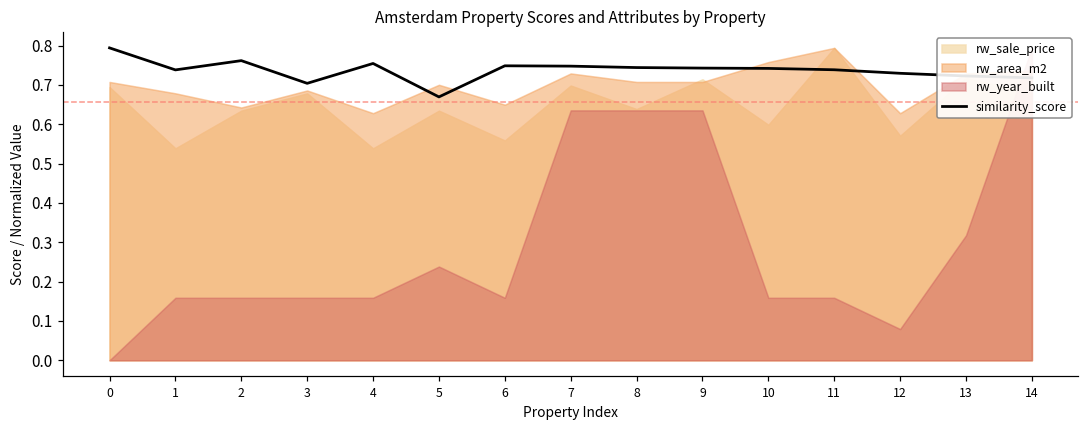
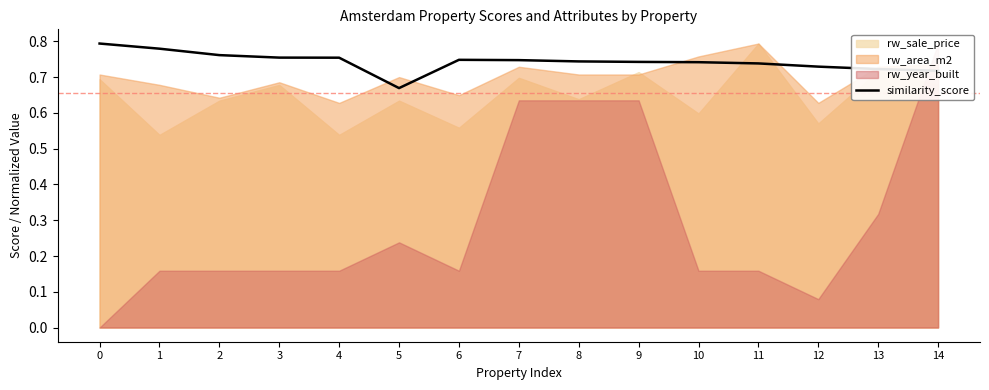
  {
    "similarity_score": {
      "0": 0.79,
-     "1": 0.74,
+     "1": 0.78,
      "2": 0.76,
-     "3": 0.70,
+     "3": 0.75,
      "4": 0.75,
      "5": 0.67,
      "6": 0.75,
      "7": 0.75,
      "8": 0.74,
      "9": 0.74,
      "10": 0.74,
      "11": 0.74,
      "12": 0.73
    }
  }
